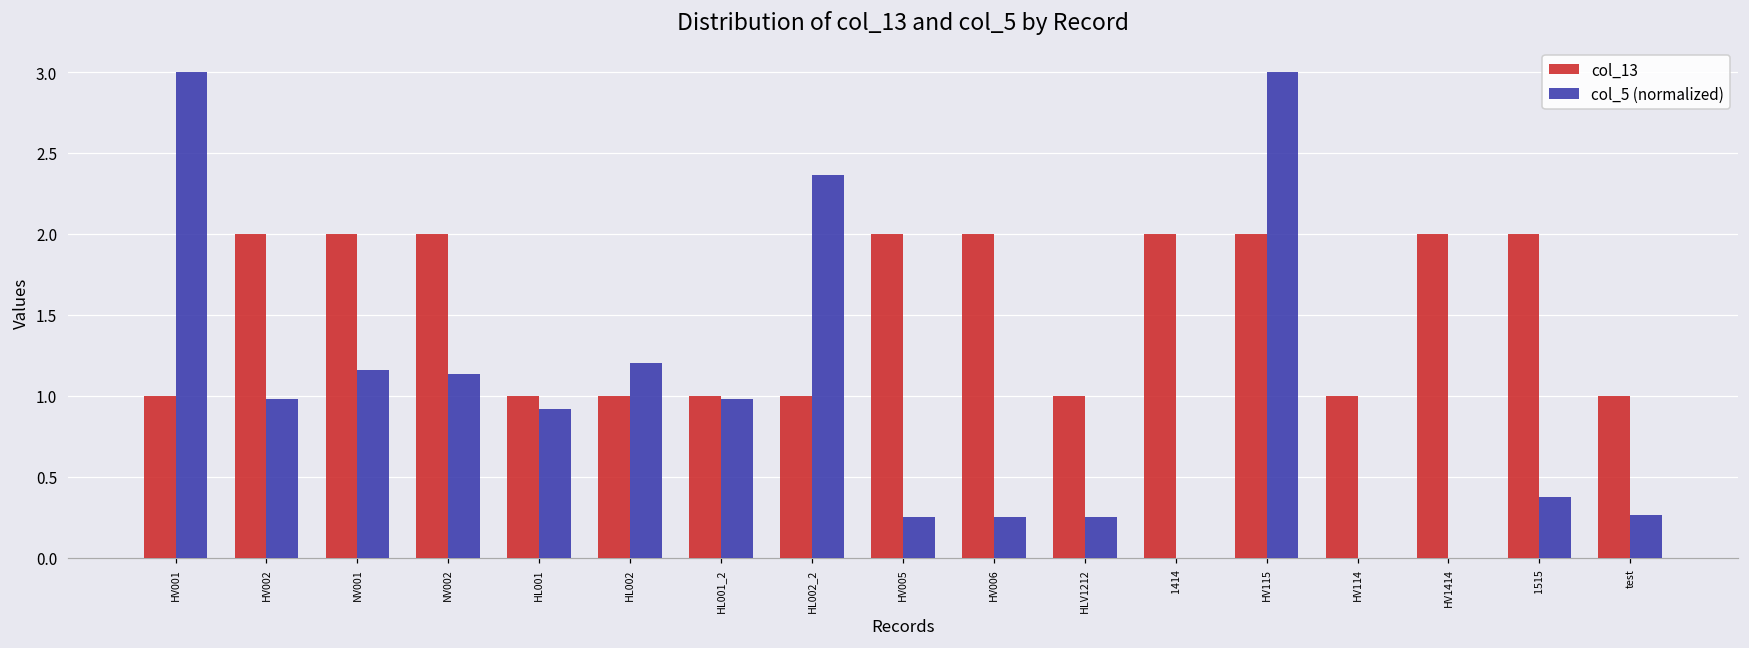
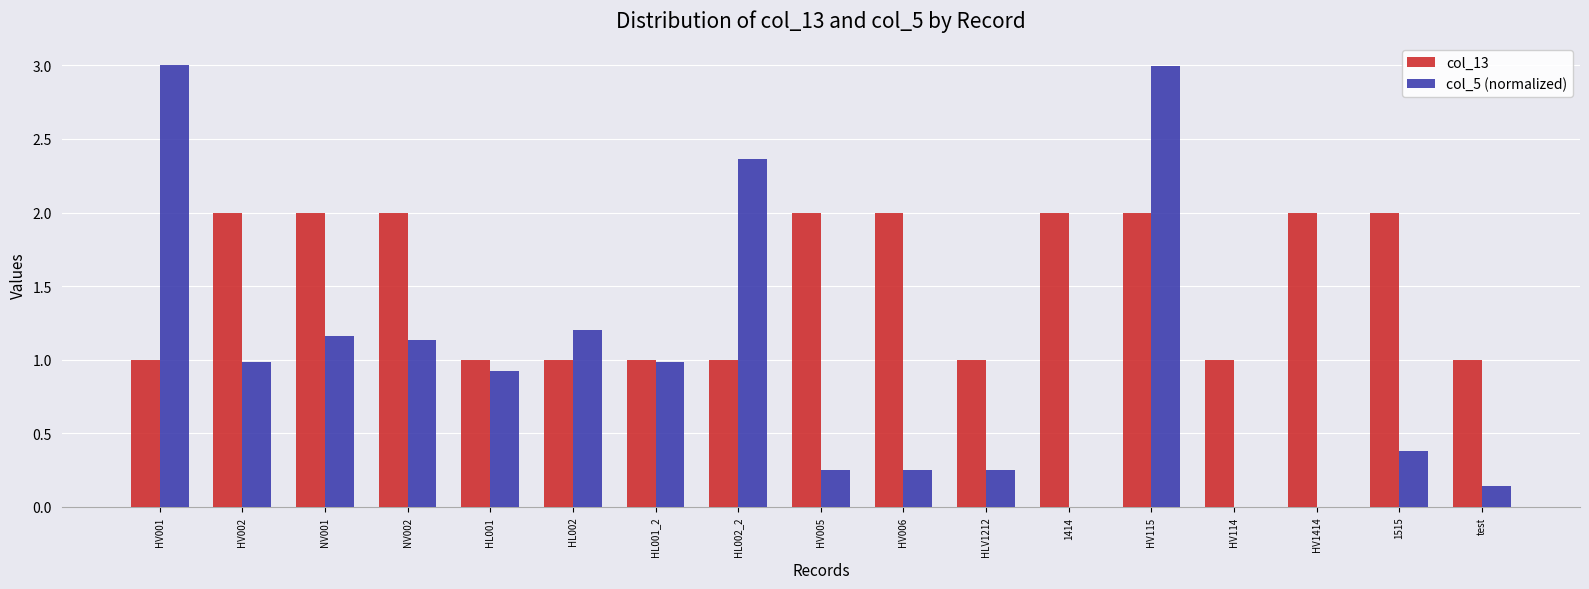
  {
    "col_13": {
      "HV001": 1.00,
      "HV002": 2.00,
      "NV001": 2.00,
      "NV002": 2.00,
      "HL001": 1.00,
      "HL002": 1.00,
      "HL001_2": 1.00,
      "HL002_2": 1.00,
      "HV005": 2.00,
      "HV006": 2.00,
      "HLV1212": 1.00,
      "1414": 2.00,
      "HV115": 2.00,
      "HV114": 1.00,
      "HV1414": 2.00,
      "1515": 2.00,
      "test": 1.00
    },
    "col_5 (normalized)": {
      "HV001": 3.00,
      "HV002": 0.98,
      "NV001": 1.16,
      "NV002": 1.13,
      "HL001": 0.92,
      "HL002": 1.20,
      "HL001_2": 0.98,
      "HL002_2": 2.36,
      "HV005": 0.25,
      "HV006": 0.25,
      "HLV1212": 0.25,
      "1414": 0.00,
      "HV115": 3.00,
      "HV114": 0.00,
      "HV1414": 0.00,
      "1515": 0.38,
-     "test": 0.26
+     "test": 0.14
    }
  }
